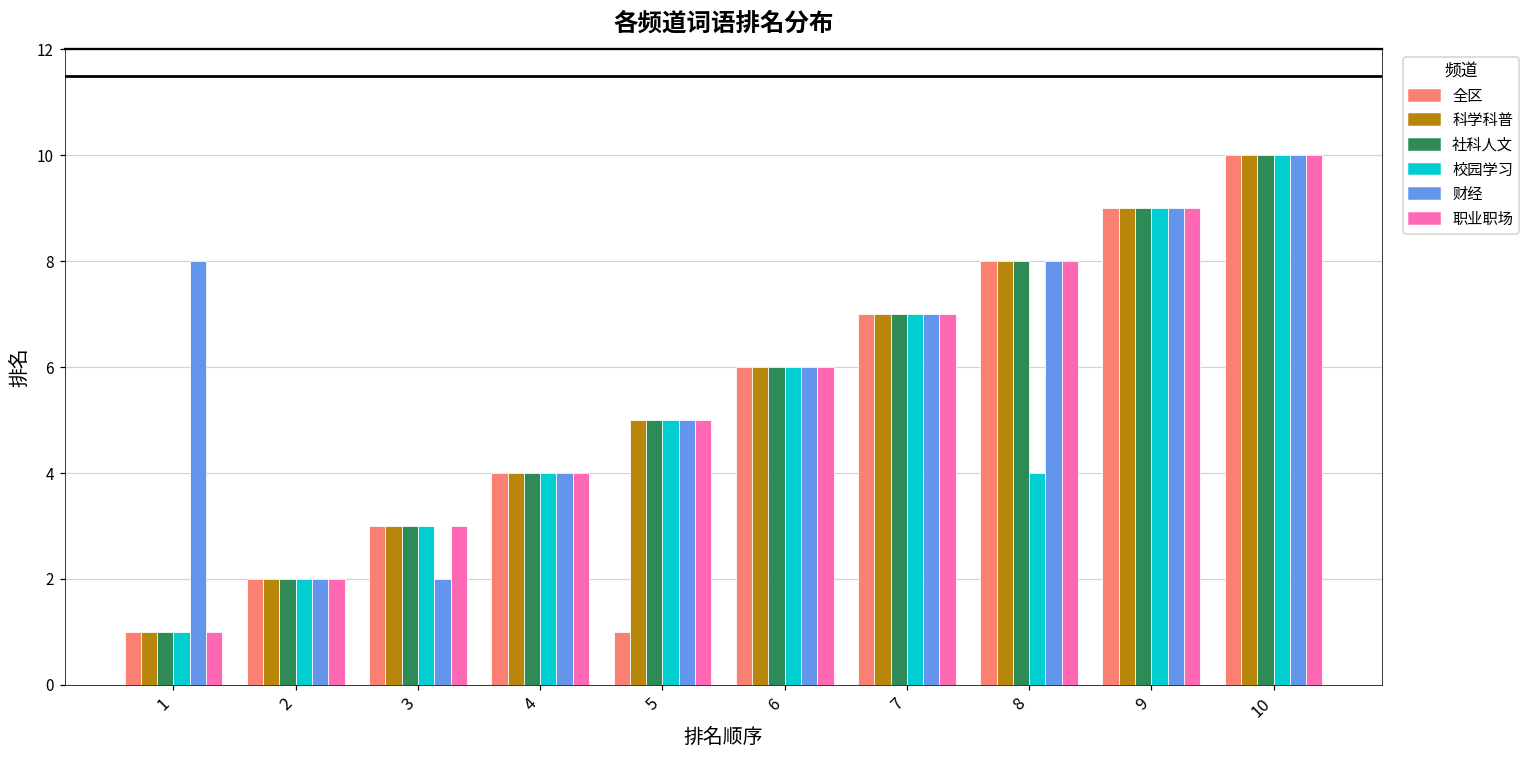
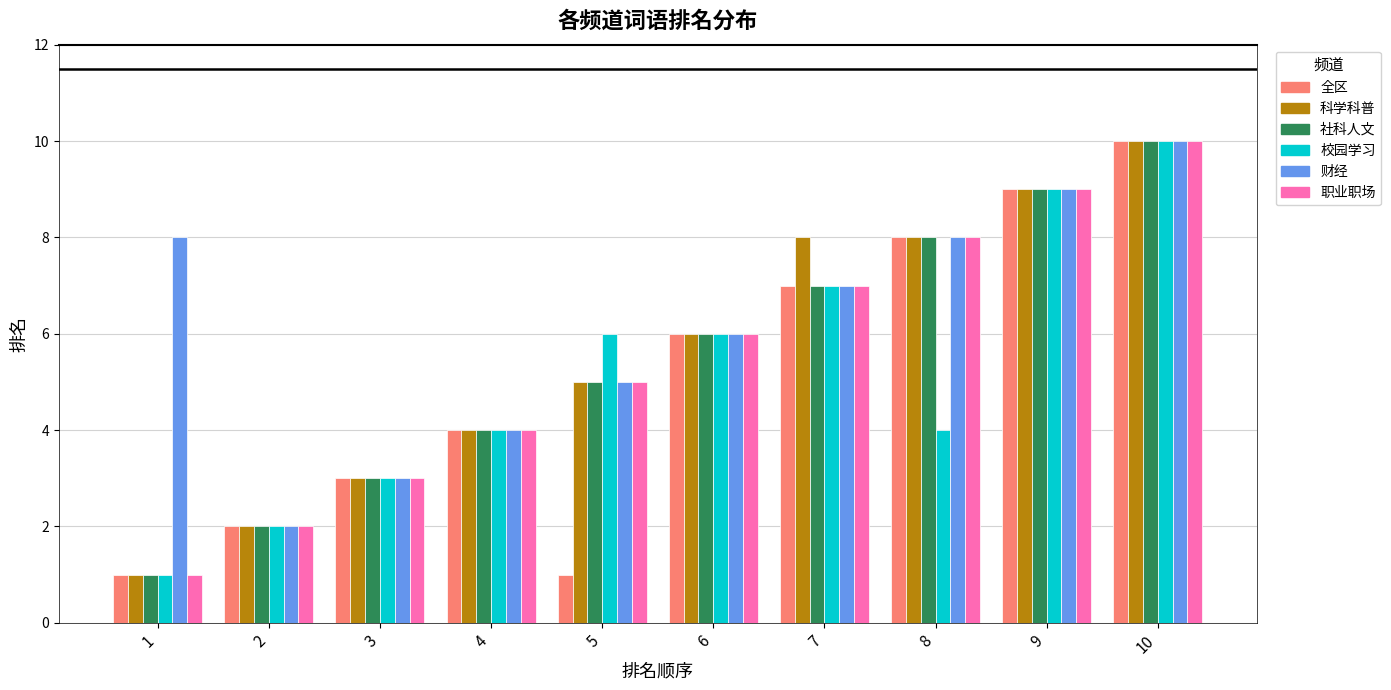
  {
    "全区": {
      "1": 1,
      "2": 2,
      "3": 3,
      "4": 4,
      "5": 1,
      "6": 6,
      "7": 7,
      "8": 8,
      "9": 9,
      "10": 10
    },
    "科学科普": {
      "1": 1,
      "2": 2,
      "3": 3,
      "4": 4,
      "5": 5,
      "6": 6,
-     "7": 7,
+     "7": 8,
      "8": 8,
      "9": 9,
      "10": 10
    },
    "社科人文": {
      "1": 1,
      "2": 2,
      "3": 3,
      "4": 4,
      "5": 5,
      "6": 6,
      "7": 7,
      "8": 8,
      "9": 9,
      "10": 10
    },
    "校园学习": {
      "1": 1,
      "2": 2,
      "3": 3,
      "4": 4,
-     "5": 5,
+     "5": 6,
      "6": 6,
      "7": 7,
      "8": 4,
      "9": 9,
      "10": 10
    },
    "财经": {
      "1": 8,
      "2": 2,
-     "3": 2,
+     "3": 3,
      "4": 4,
      "5": 5,
      "6": 6,
      "7": 7,
      "8": 8,
      "9": 9,
      "10": 10
    },
    "职业职场": {
      "1": 1,
      "2": 2,
      "3": 3,
      "4": 4,
      "5": 5,
      "6": 6,
      "7": 7,
      "8": 8,
      "9": 9,
      "10": 10
    }
  }
